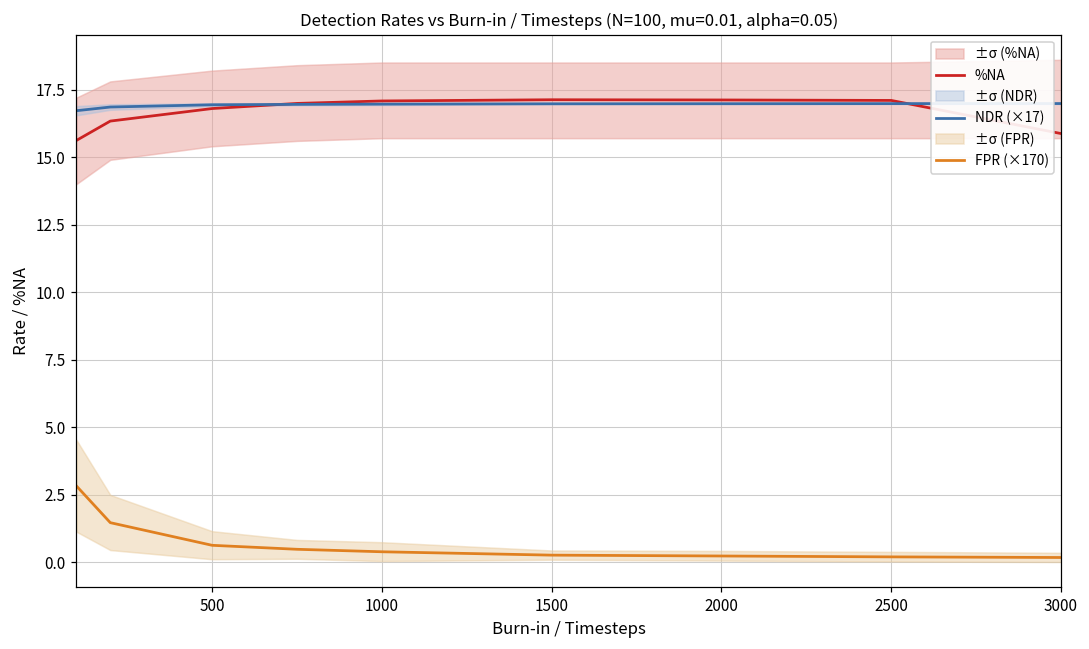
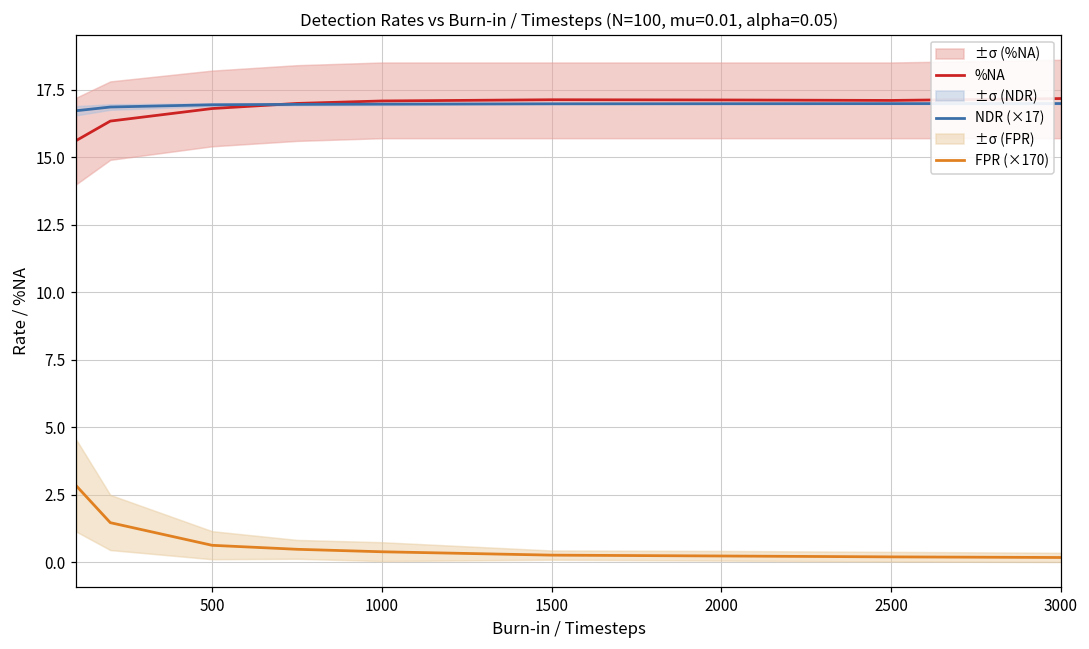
  {
    "%NA": {
      "500": 16.8,
      "1500": 17.1,
      "2000": 17.1,
-     "3000": 15.9
+     "3000": 17.2
    },
    "FPR (×170)": {
      "500": 0.6,
      "1000": 0.4,
      "1500": 0.3,
      "2000": 0.2,
      "2500": 0.2,
      "3000": 0.2
    }
  }
